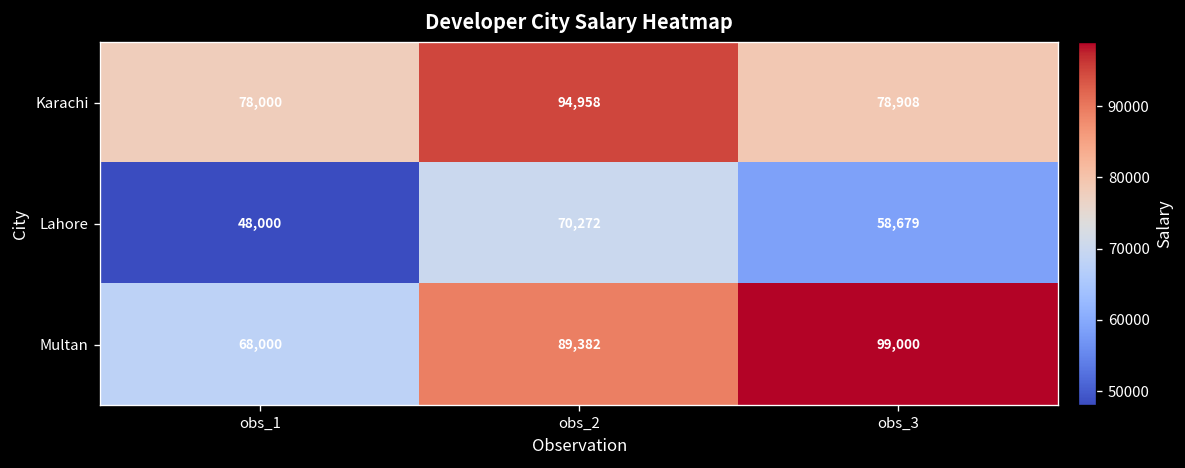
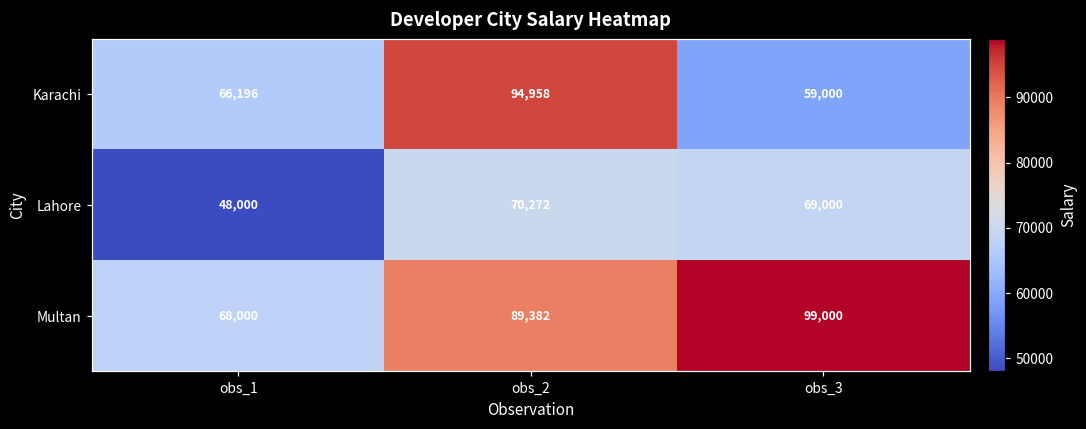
  {
    "Karachi": {
-     "obs_1": "78,000",
+     "obs_1": "66,196",
      "obs_2": "94,958",
-     "obs_3": "78,908"
+     "obs_3": "59,000"
    },
    "Lahore": {
      "obs_1": "48,000",
      "obs_2": "70,272",
-     "obs_3": "58,679"
+     "obs_3": "69,000"
    },
    "Multan": {
      "obs_1": "68,000",
      "obs_2": "89,382",
      "obs_3": "99,000"
    }
  }
